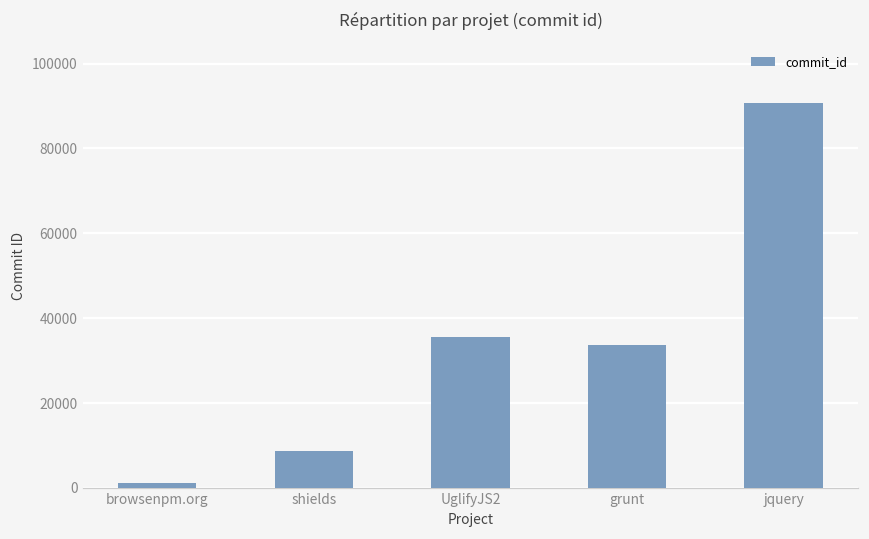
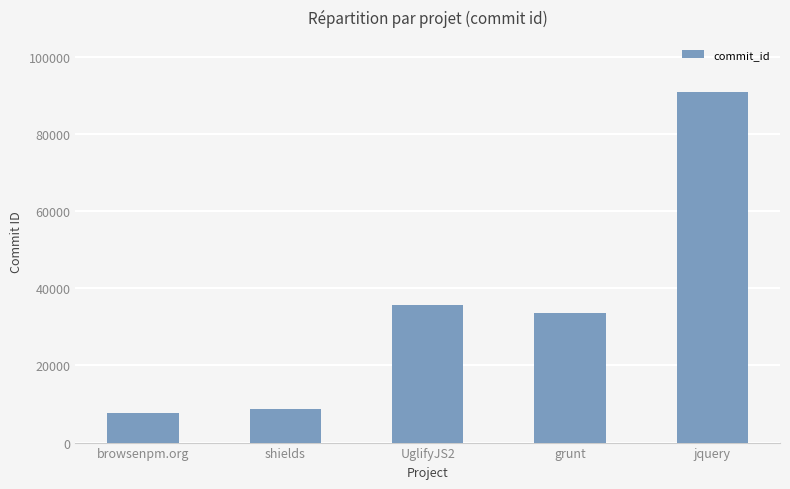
  {
-   "browsenpm.org": 1000,
+   "browsenpm.org": 8000,
    "shields": 9000,
    "UglifyJS2": 36000,
    "grunt": 34000,
    "jquery": 91000
  }
